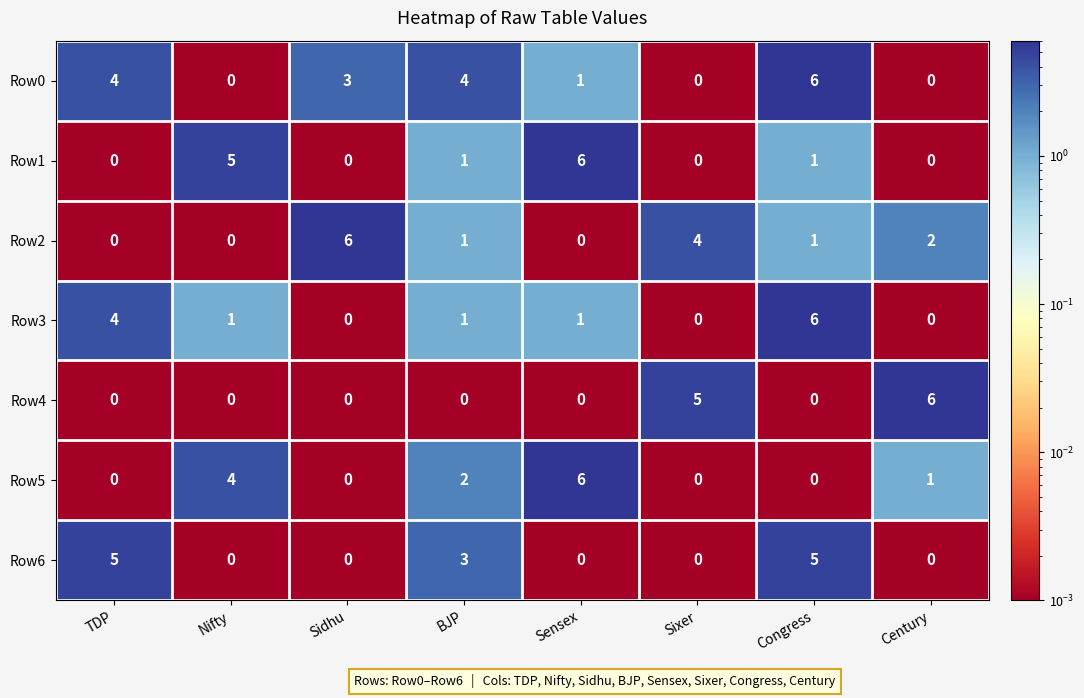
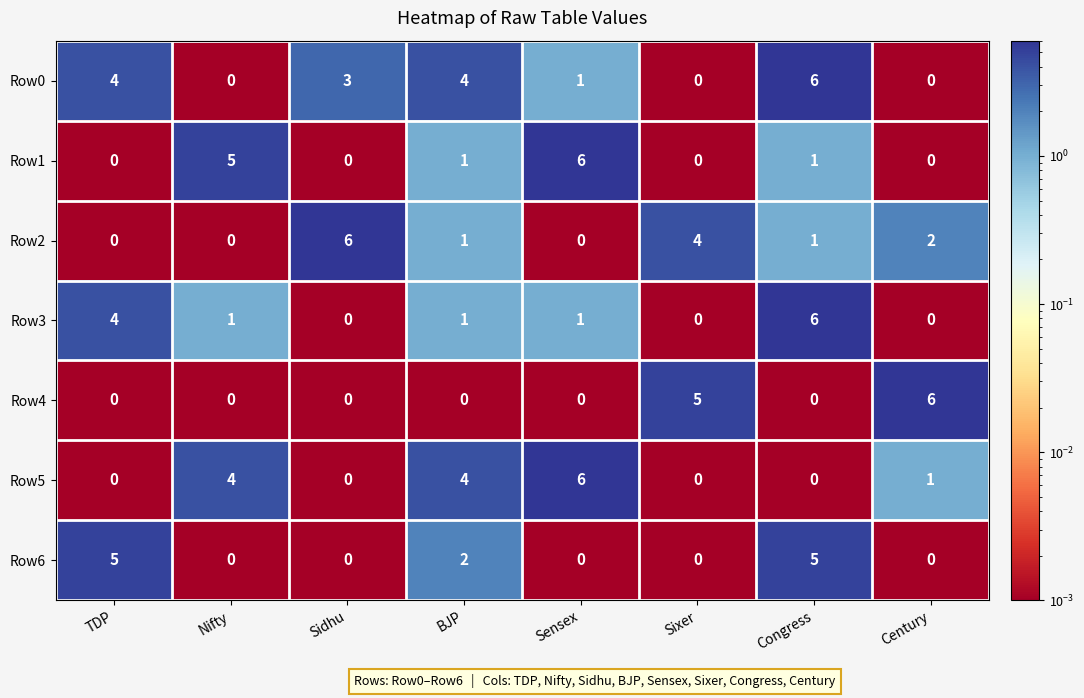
  {
    "Row0": {
      "TDP": 4,
      "Nifty": 0,
      "Sidhu": 3,
      "BJP": 4,
      "Sensex": 1,
      "Sixer": 0,
      "Congress": 6,
      "Century": 0
    },
    "Row1": {
      "TDP": 0,
      "Nifty": 5,
      "Sidhu": 0,
      "BJP": 1,
      "Sensex": 6,
      "Sixer": 0,
      "Congress": 1,
      "Century": 0
    },
    "Row2": {
      "TDP": 0,
      "Nifty": 0,
      "Sidhu": 6,
      "BJP": 1,
      "Sensex": 0,
      "Sixer": 4,
      "Congress": 1,
      "Century": 2
    },
    "Row3": {
      "TDP": 4,
      "Nifty": 1,
      "Sidhu": 0,
      "BJP": 1,
      "Sensex": 1,
      "Sixer": 0,
      "Congress": 6,
      "Century": 0
    },
    "Row4": {
      "TDP": 0,
      "Nifty": 0,
      "Sidhu": 0,
      "BJP": 0,
      "Sensex": 0,
      "Sixer": 5,
      "Congress": 0,
      "Century": 6
    },
    "Row5": {
      "TDP": 0,
      "Nifty": 4,
      "Sidhu": 0,
-     "BJP": 2,
+     "BJP": 4,
      "Sensex": 6,
      "Sixer": 0,
      "Congress": 0,
      "Century": 1
    },
    "Row6": {
      "TDP": 5,
      "Nifty": 0,
      "Sidhu": 0,
-     "BJP": 3,
+     "BJP": 2,
      "Sensex": 0,
      "Sixer": 0,
      "Congress": 5,
      "Century": 0
    }
  }
